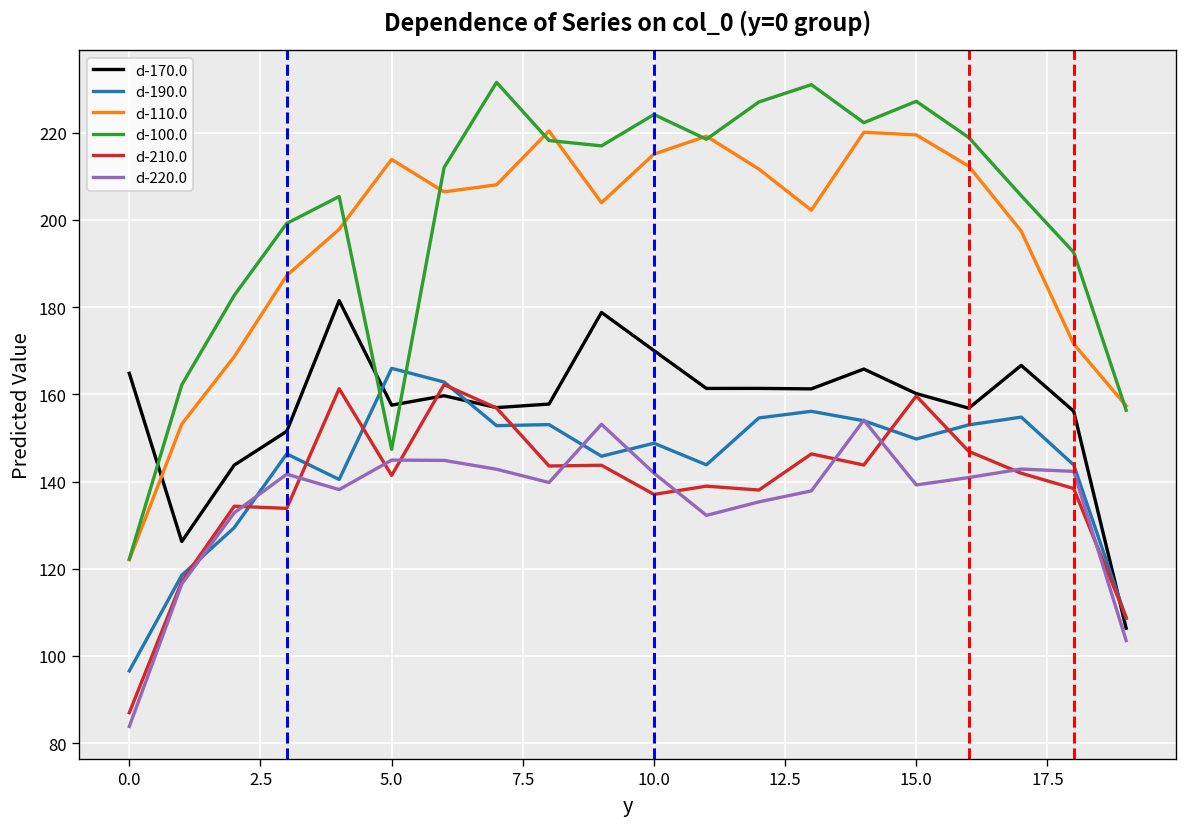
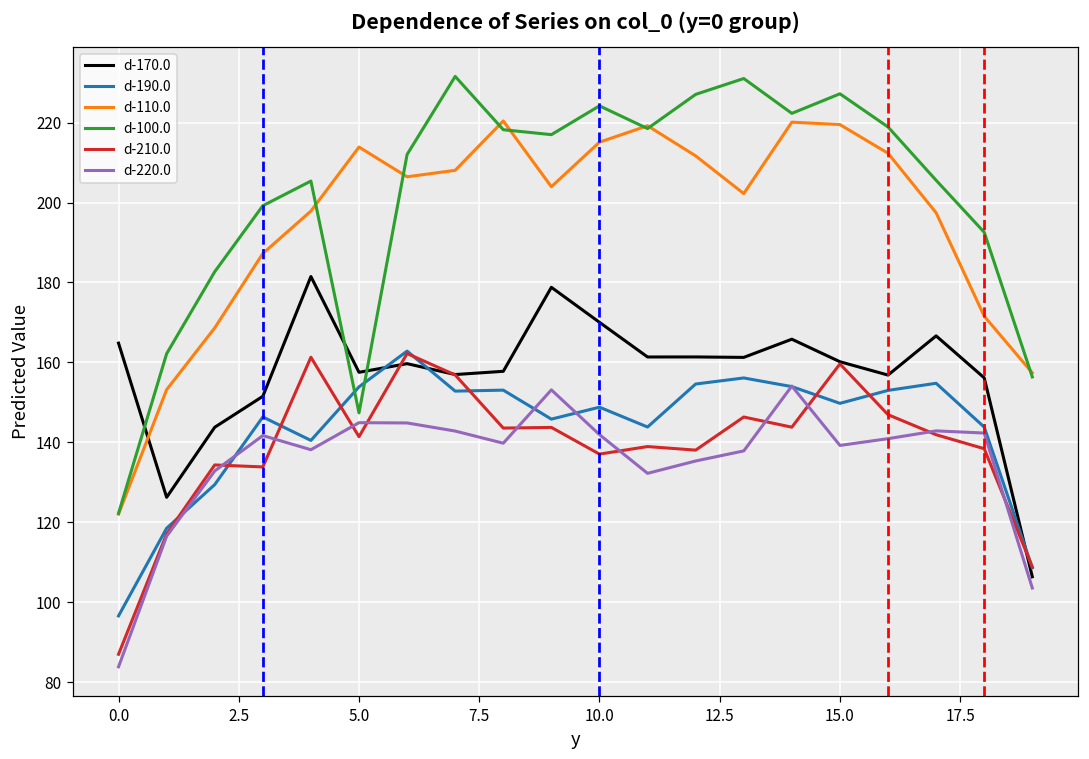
  {
    "d-170.0": {
      "0.0": 165,
      "5.0": 158,
      "10.0": 170
    },
    "d-190.0": {
      "0.0": 97,
-     "5.0": 166,
+     "5.0": 154,
      "10.0": 149,
      "15.0": 150
    },
    "d-110.0": {
      "5.0": 214,
      "10.0": 215,
      "15.0": 219
    },
    "d-100.0": {
      "5.0": 147,
      "10.0": 224,
      "15.0": 227
    },
    "d-210.0": {
      "0.0": 87,
      "5.0": 141,
      "10.0": 137
    },
    "d-220.0": {
      "0.0": 84,
      "5.0": 145,
      "10.0": 142,
      "15.0": 139
    }
  }
